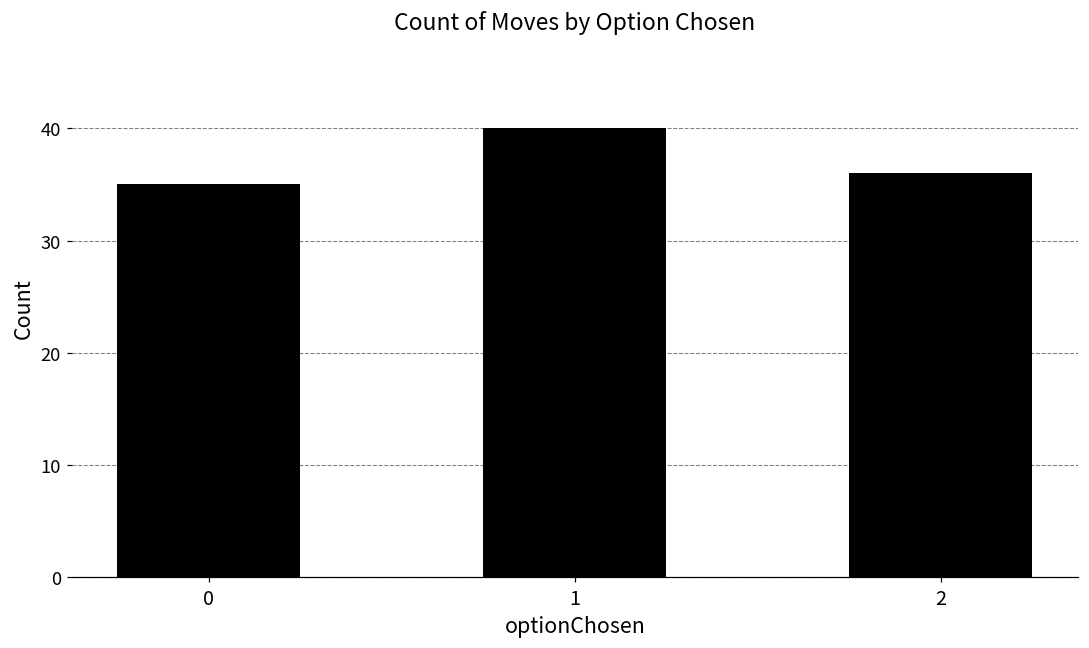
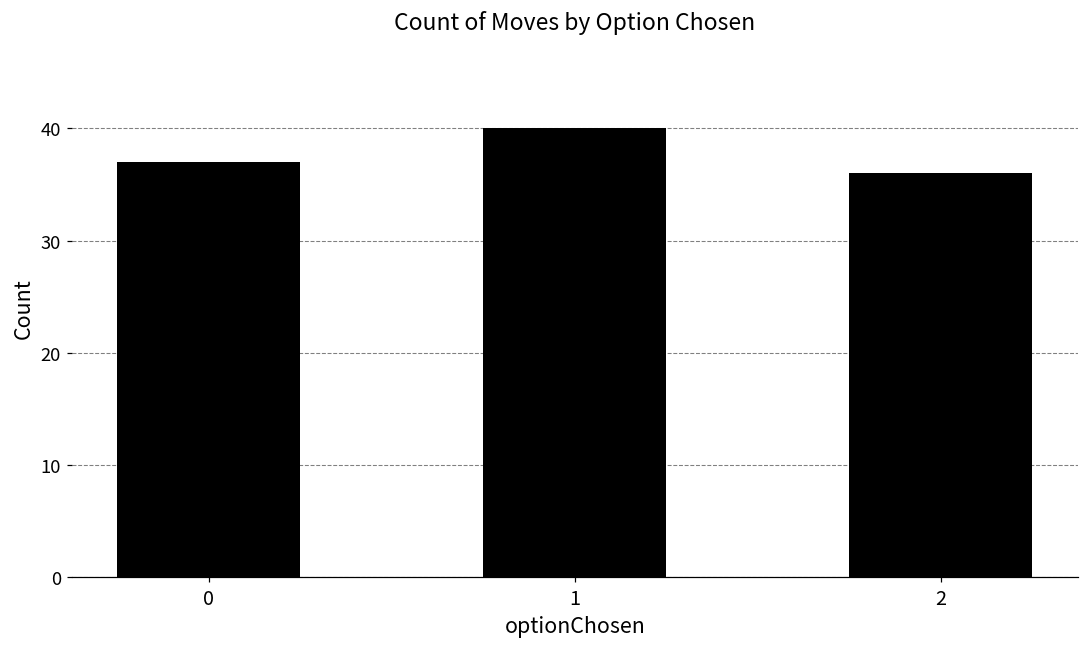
  {
-   "0": 35,
+   "0": 37,
    "1": 40,
    "2": 36
  }
